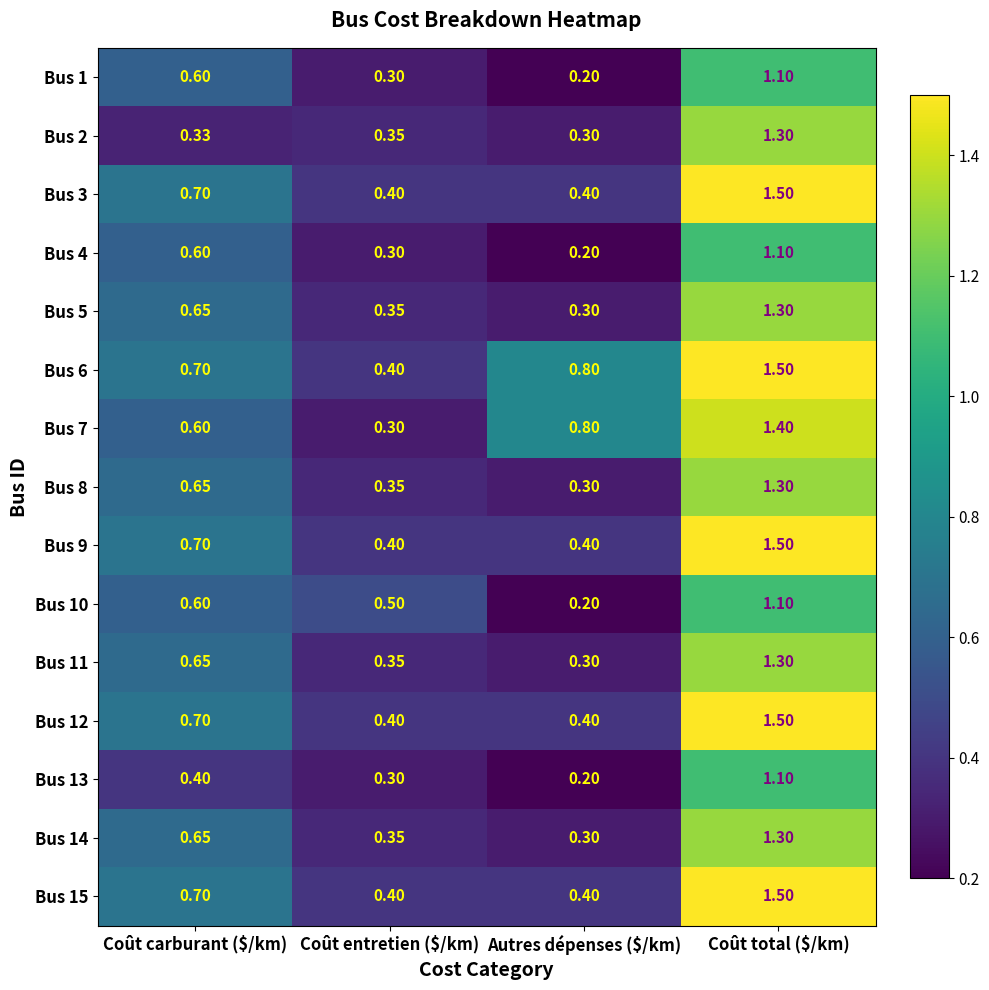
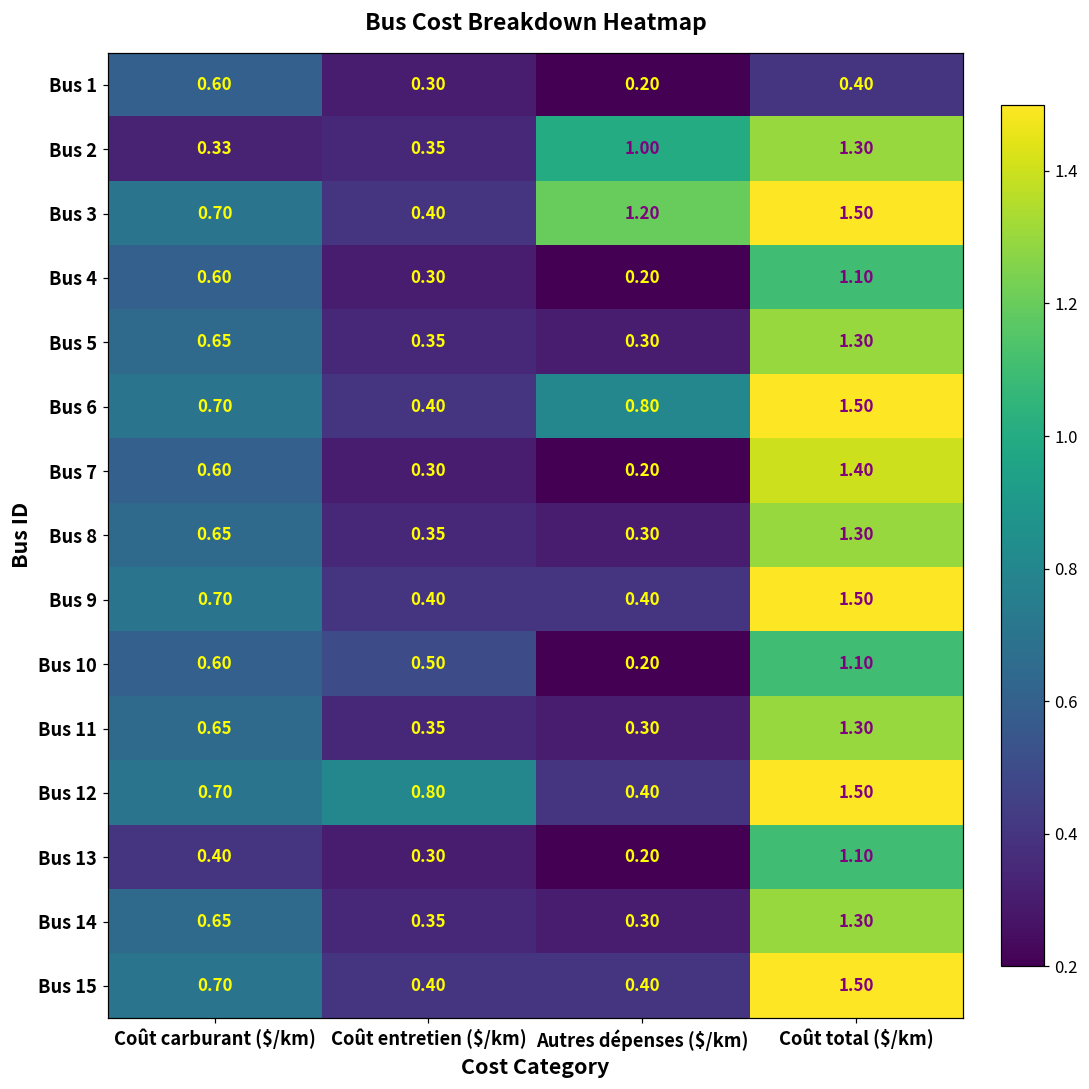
  {
    "Bus 1": {
      "Coût carburant ($/km)": 0.60,
      "Coût entretien ($/km)": 0.30,
      "Autres dépenses ($/km)": 0.20,
-     "Coût total ($/km)": 1.10
+     "Coût total ($/km)": 0.40
    },
    "Bus 2": {
      "Coût carburant ($/km)": 0.33,
      "Coût entretien ($/km)": 0.35,
-     "Autres dépenses ($/km)": 0.30,
+     "Autres dépenses ($/km)": 1.00,
      "Coût total ($/km)": 1.30
    },
    "Bus 3": {
      "Coût carburant ($/km)": 0.70,
      "Coût entretien ($/km)": 0.40,
-     "Autres dépenses ($/km)": 0.40,
+     "Autres dépenses ($/km)": 1.20,
      "Coût total ($/km)": 1.50
    },
    "Bus 4": {
      "Coût carburant ($/km)": 0.60,
      "Coût entretien ($/km)": 0.30,
      "Autres dépenses ($/km)": 0.20,
      "Coût total ($/km)": 1.10
    },
    "Bus 5": {
      "Coût carburant ($/km)": 0.65,
      "Coût entretien ($/km)": 0.35,
      "Autres dépenses ($/km)": 0.30,
      "Coût total ($/km)": 1.30
    },
    "Bus 6": {
      "Coût carburant ($/km)": 0.70,
      "Coût entretien ($/km)": 0.40,
      "Autres dépenses ($/km)": 0.80,
      "Coût total ($/km)": 1.50
    },
    "Bus 7": {
      "Coût carburant ($/km)": 0.60,
      "Coût entretien ($/km)": 0.30,
-     "Autres dépenses ($/km)": 0.80,
+     "Autres dépenses ($/km)": 0.20,
      "Coût total ($/km)": 1.40
    },
    "Bus 8": {
      "Coût carburant ($/km)": 0.65,
      "Coût entretien ($/km)": 0.35,
      "Autres dépenses ($/km)": 0.30,
      "Coût total ($/km)": 1.30
    },
    "Bus 9": {
      "Coût carburant ($/km)": 0.70,
      "Coût entretien ($/km)": 0.40,
      "Autres dépenses ($/km)": 0.40,
      "Coût total ($/km)": 1.50
    },
    "Bus 10": {
      "Coût carburant ($/km)": 0.60,
      "Coût entretien ($/km)": 0.50,
      "Autres dépenses ($/km)": 0.20,
      "Coût total ($/km)": 1.10
    },
    "Bus 11": {
      "Coût carburant ($/km)": 0.65,
      "Coût entretien ($/km)": 0.35,
      "Autres dépenses ($/km)": 0.30,
      "Coût total ($/km)": 1.30
    },
    "Bus 12": {
      "Coût carburant ($/km)": 0.70,
-     "Coût entretien ($/km)": 0.40,
+     "Coût entretien ($/km)": 0.80,
      "Autres dépenses ($/km)": 0.40,
      "Coût total ($/km)": 1.50
    },
    "Bus 13": {
      "Coût carburant ($/km)": 0.40,
      "Coût entretien ($/km)": 0.30,
      "Autres dépenses ($/km)": 0.20,
      "Coût total ($/km)": 1.10
    },
    "Bus 14": {
      "Coût carburant ($/km)": 0.65,
      "Coût entretien ($/km)": 0.35,
      "Autres dépenses ($/km)": 0.30,
      "Coût total ($/km)": 1.30
    },
    "Bus 15": {
      "Coût carburant ($/km)": 0.70,
      "Coût entretien ($/km)": 0.40,
      "Autres dépenses ($/km)": 0.40,
      "Coût total ($/km)": 1.50
    }
  }
